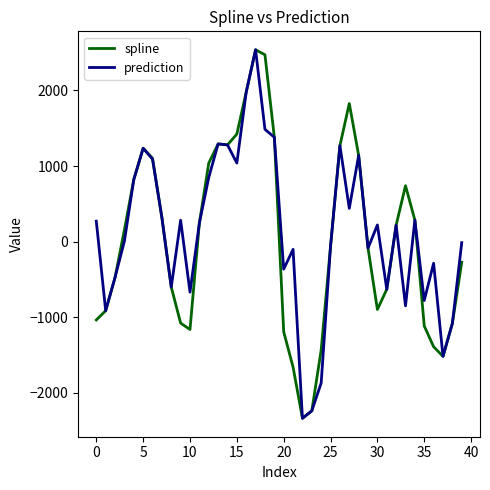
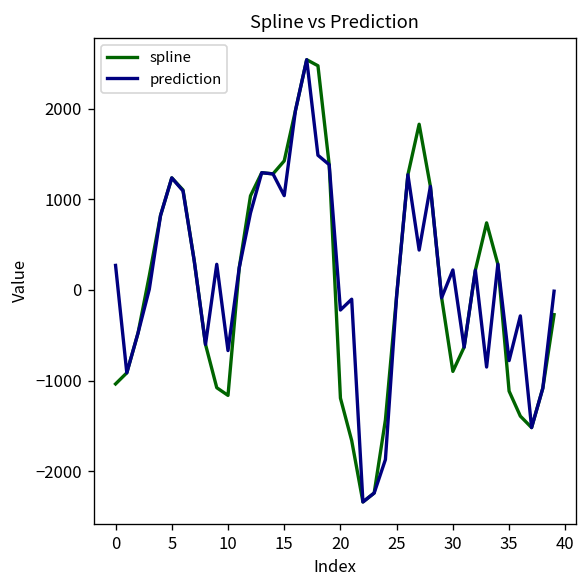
  {
    "spline": {
      "0": -1000,
      "10": -1200,
      "15": 1400,
      "20": -1200,
      "30": -900,
      "35": -1100
    },
    "prediction": {
      "0": 300,
      "10": -700,
      "15": 1000,
-     "20": -400,
+     "20": -200,
      "30": 200,
      "35": -800
    }
  }
